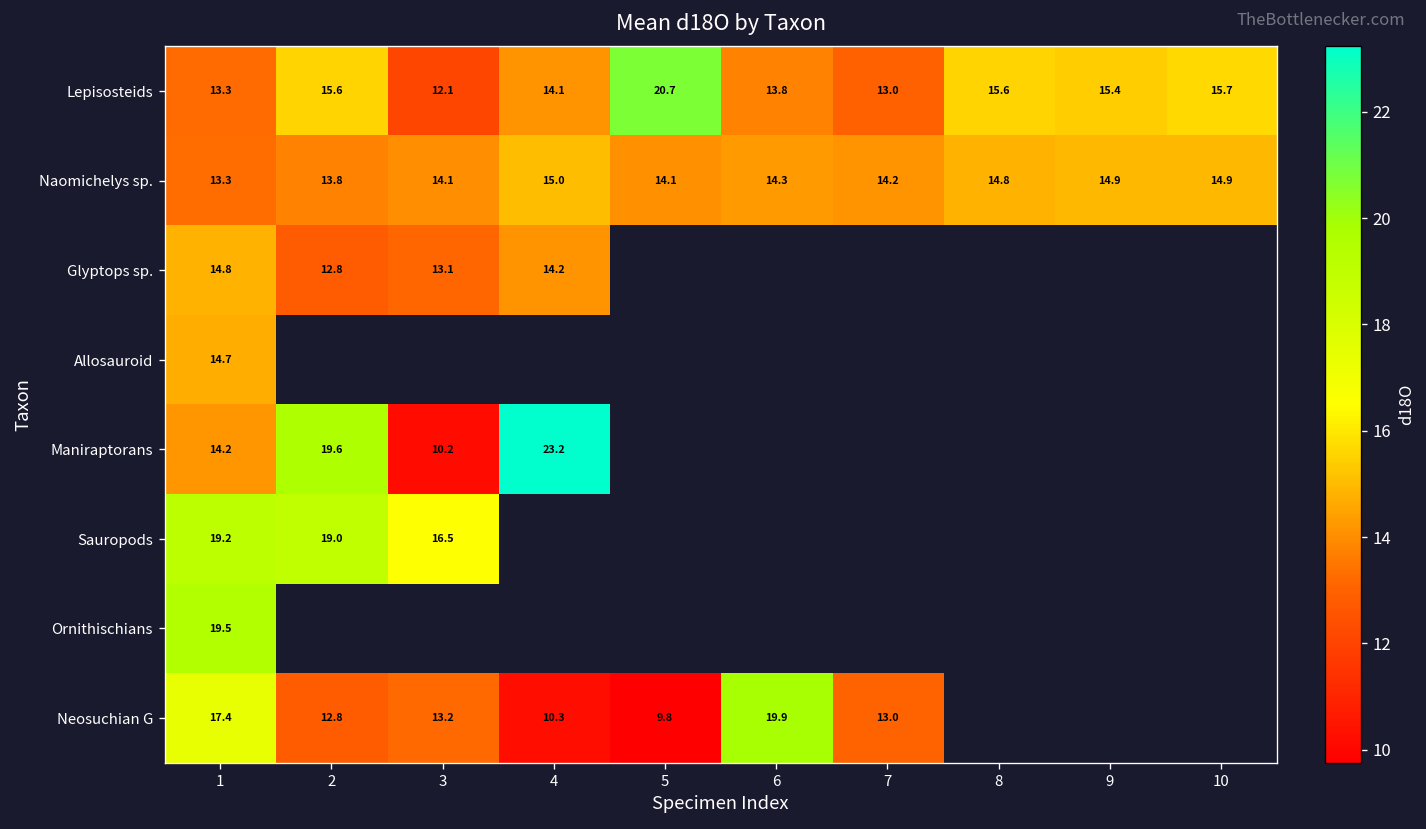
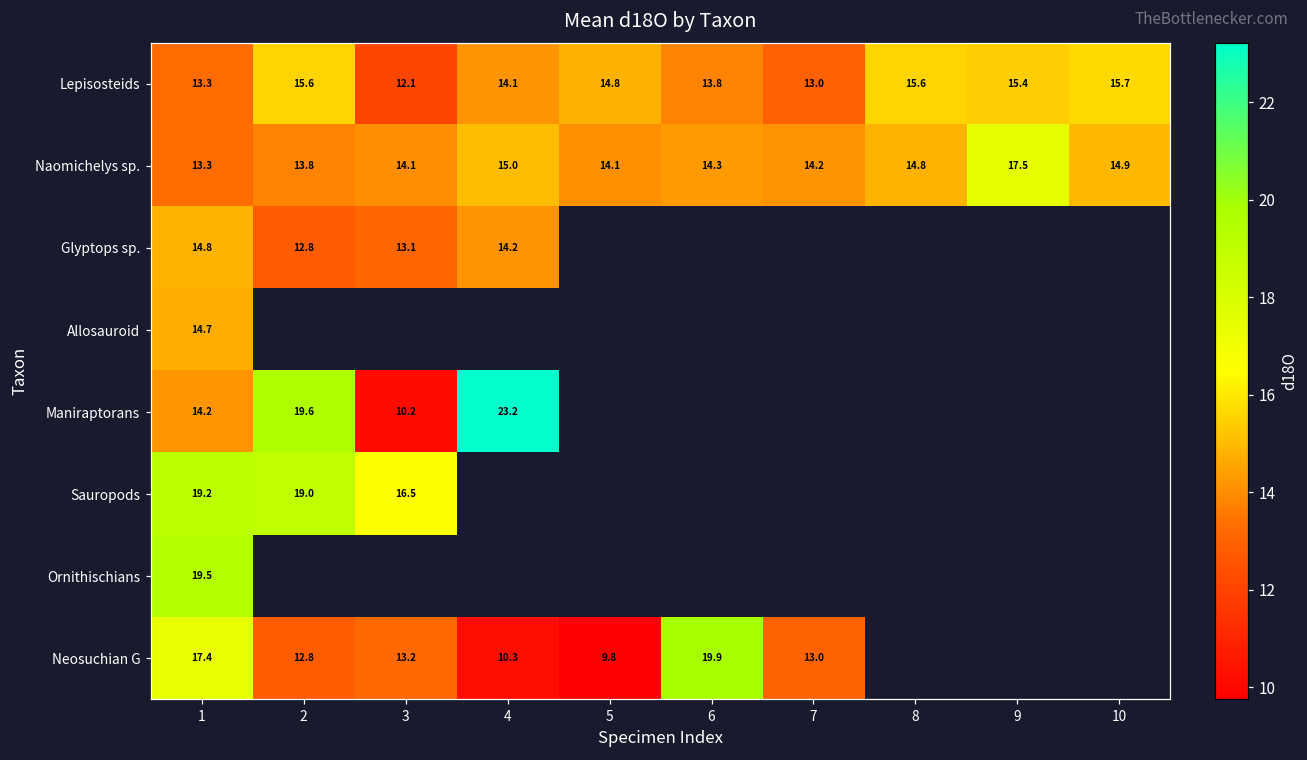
  {
    "Lepisosteids": {
      "1": 13.3,
      "2": 15.6,
      "3": 12.1,
      "4": 14.1,
-     "5": 20.7,
+     "5": 14.8,
      "6": 13.8,
      "7": 13.0,
      "8": 15.6,
      "9": 15.4,
      "10": 15.7
    },
    "Naomichelys sp.": {
      "1": 13.3,
      "2": 13.8,
      "3": 14.1,
      "4": 15.0,
      "5": 14.1,
      "6": 14.3,
      "7": 14.2,
      "8": 14.8,
-     "9": 14.9,
+     "9": 17.5,
      "10": 14.9
    },
    "Glyptops sp.": {
      "1": 14.8,
      "2": 12.8,
      "3": 13.1,
      "4": 14.2
    },
    "Allosauroid": {
      "1": 14.7
    },
    "Maniraptorans": {
      "1": 14.2,
      "2": 19.6,
      "3": 10.2,
      "4": 23.2
    },
    "Sauropods": {
      "1": 19.2,
      "2": 19.0,
      "3": 16.5
    },
    "Ornithischians": {
      "1": 19.5
    },
    "Neosuchian G": {
      "1": 17.4,
      "2": 12.8,
      "3": 13.2,
      "4": 10.3,
      "5": 9.8,
      "6": 19.9,
      "7": 13.0
    }
  }
